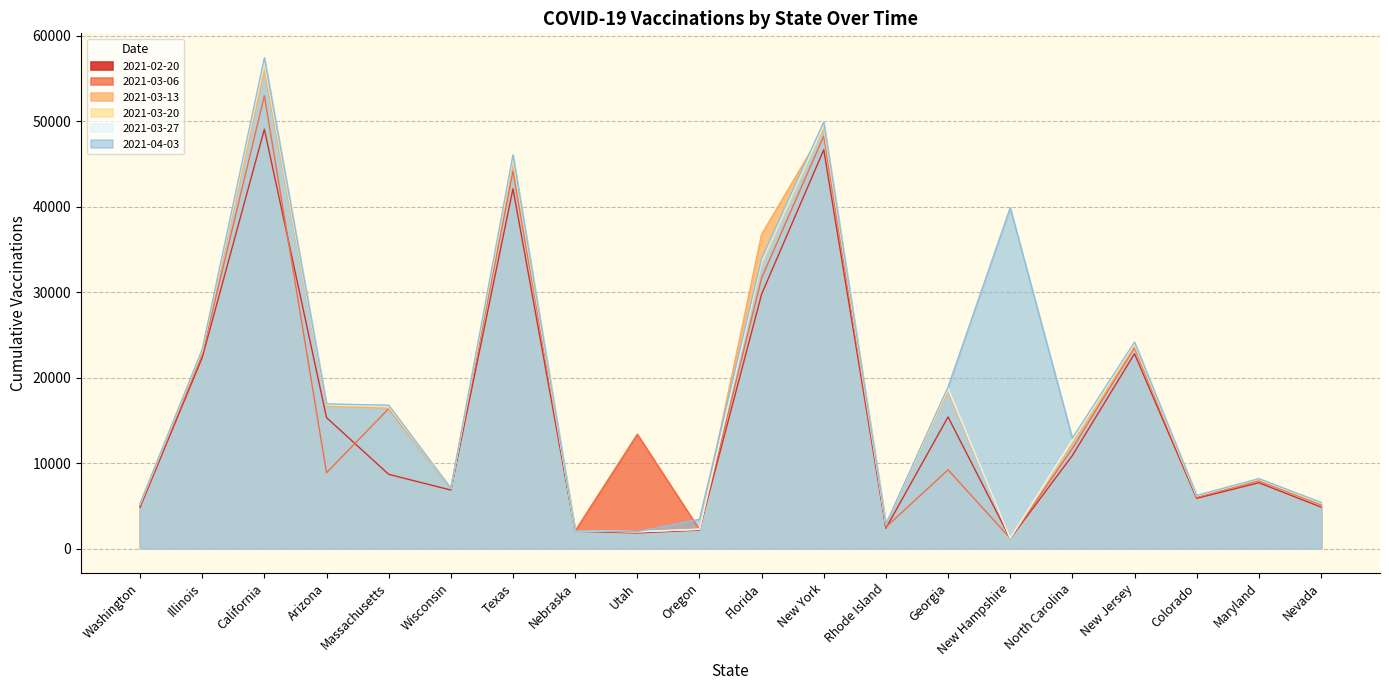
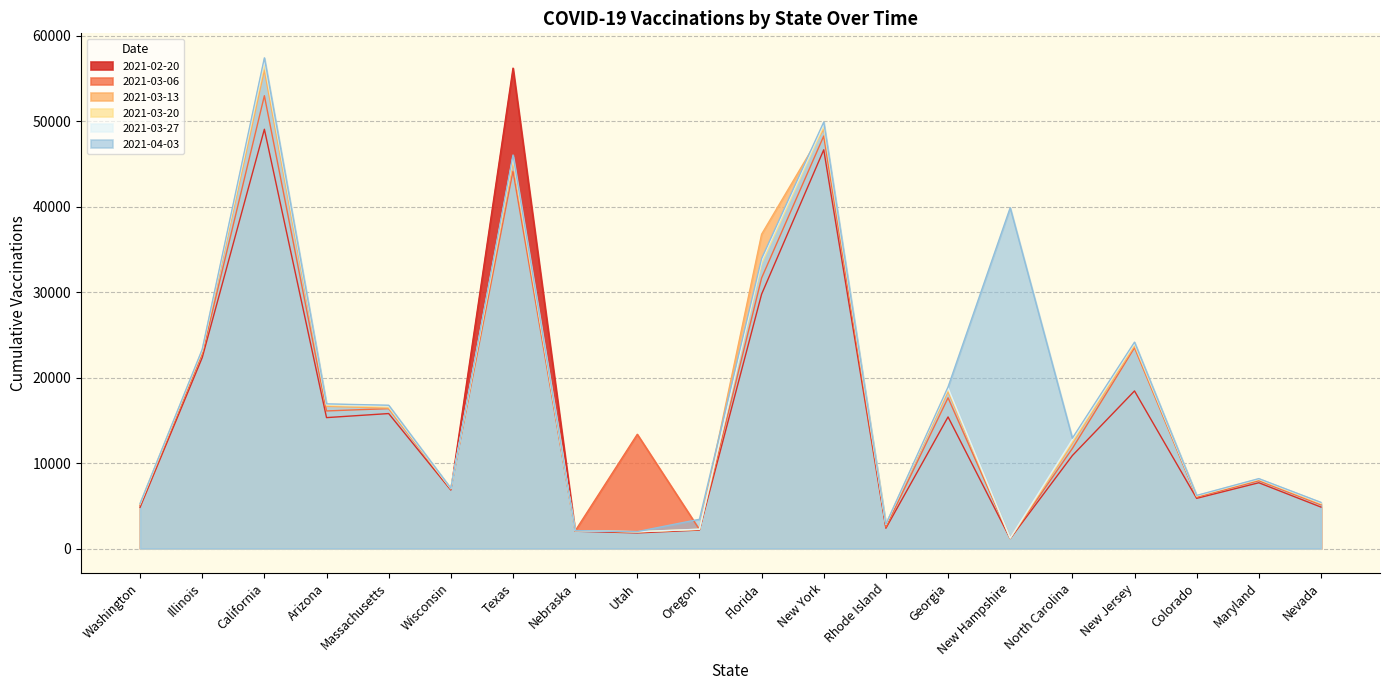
  {
    "2021-02-20": {
      "Illinois": 22000,
      "California": 49000,
      "Arizona": 15000,
-     "Massachusetts": 9000,
-     "Texas": 42000,
+     "Massachusetts": 16000,
+     "Texas": 56000,
      "Florida": 30000,
      "New York": 47000,
      "Georgia": 15000,
      "North Carolina": 11000,
-     "New Jersey": 23000
+     "New Jersey": 18000
    },
    "2021-03-06": {
      "California": 53000,
-     "Arizona": 9000,
+     "Arizona": 16000,
      "Texas": 44000,
      "Utah": 13000,
      "Florida": 32000,
      "New York": 48000,
-     "Georgia": 9000,
+     "Georgia": 18000,
      "North Carolina": 12000
    },
    "2021-03-13": {
      "California": 56000,
      "Texas": 45000,
      "Florida": 37000,
      "New York": 49000
    },
    "2021-03-20": {
      "California": 57000,
      "Florida": 33000
    },
    "2021-04-03": {
      "Oregon": 3000,
      "New Hampshire": 40000
    }
  }
